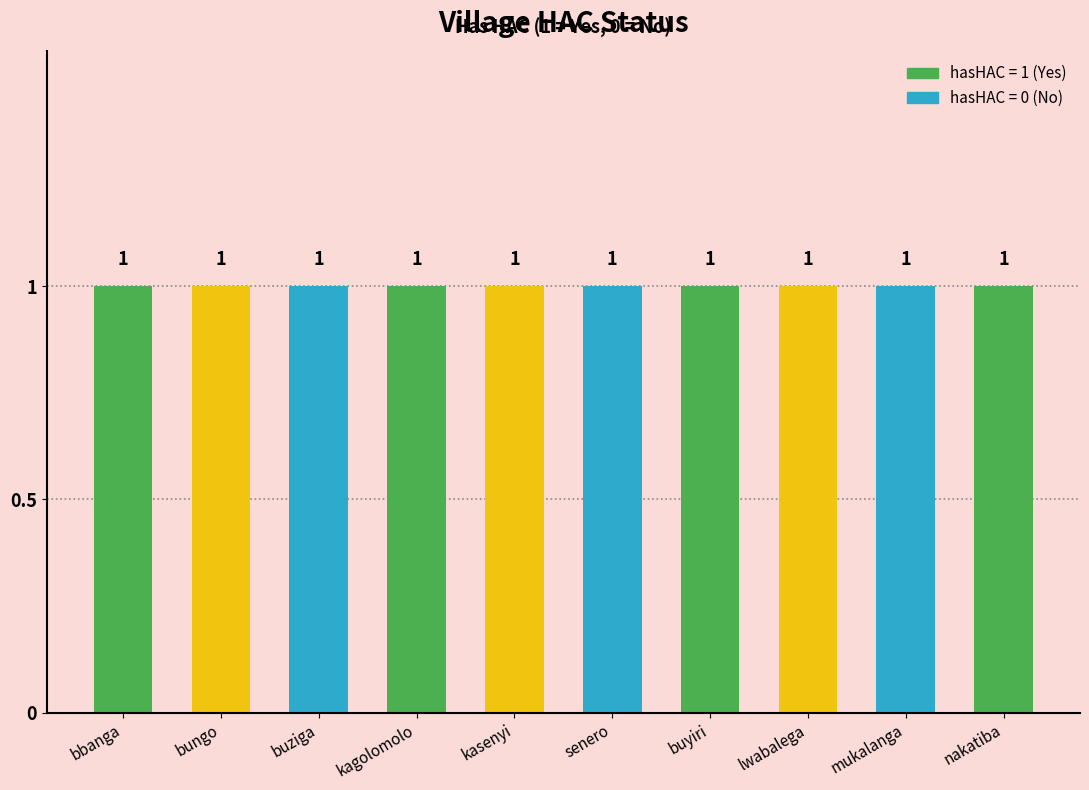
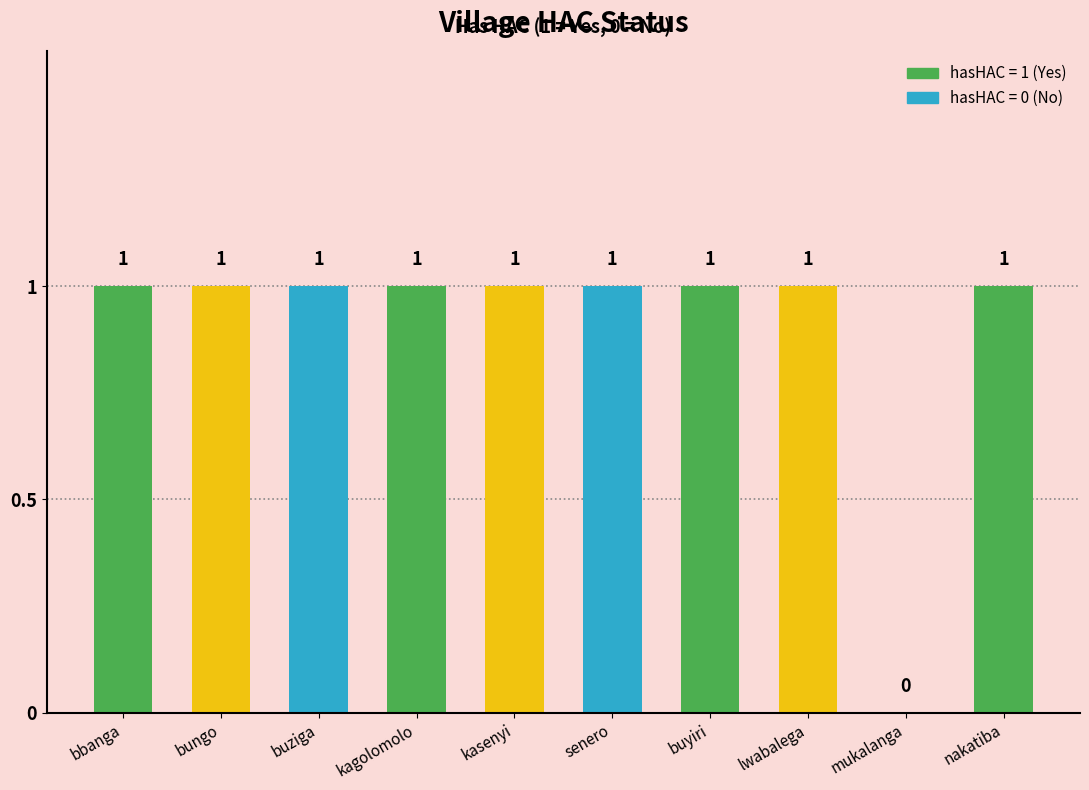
  {
    "bbanga": 1,
    "bungo": 1,
    "buziga": 1,
    "kagolomolo": 1,
    "kasenyi": 1,
    "senero": 1,
    "buyiri": 1,
    "lwabalega": 1,
-   "mukalanga": 1,
+   "mukalanga": 0,
    "nakatiba": 1
  }
